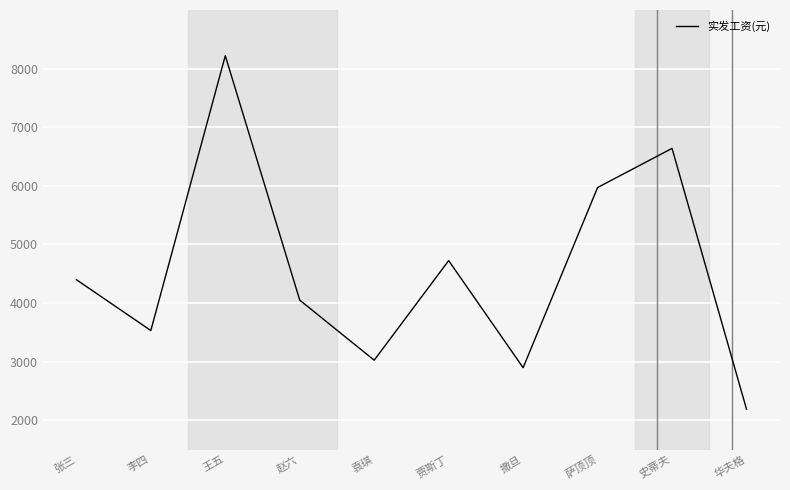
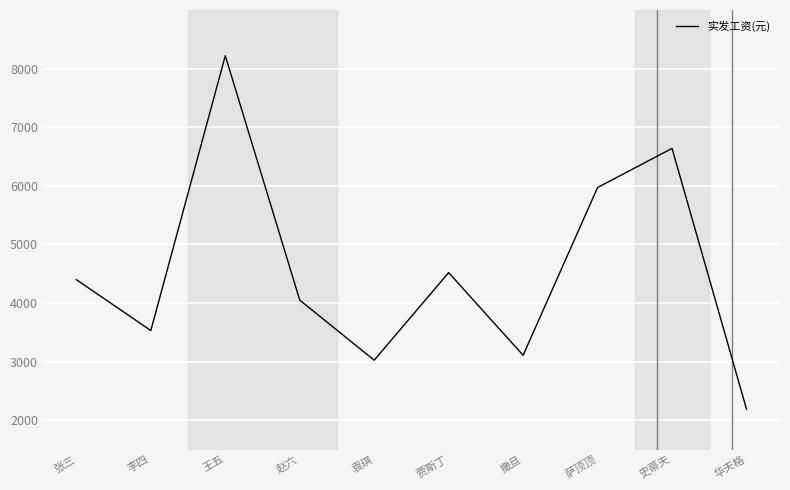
  {
    "张三": 4400,
    "李四": 3500,
    "王五": 8200,
    "赵六": 4100,
    "袁琪": 3000,
-   "贾斯丁": 4700,
-   "撒旦": 2900,
+   "贾斯丁": 4500,
+   "撒旦": 3100,
    "萨顶顶": 6000,
    "史蒂夫": 6600,
    "华夫格": 2200
  }
